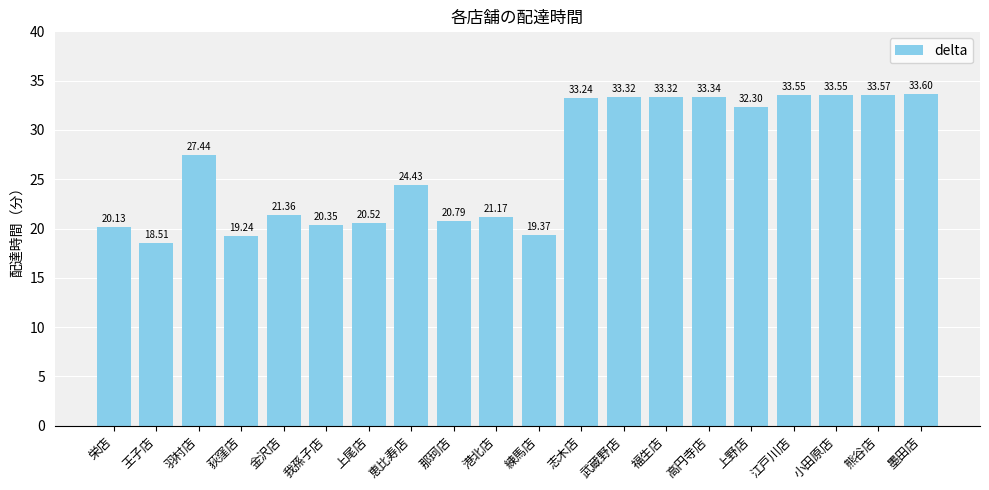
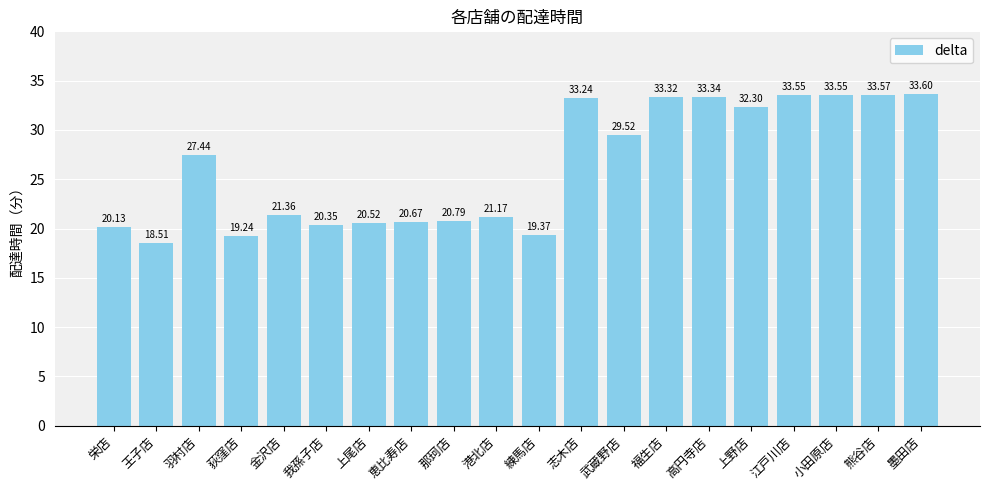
  {
    "栄店": 20.13,
    "王子店": 18.51,
    "羽村店": 27.44,
    "荻窪店": 19.24,
    "金沢店": 21.36,
    "我孫子店": 20.35,
    "上尾店": 20.52,
-   "恵比寿店": 24.43,
+   "恵比寿店": 20.67,
    "那珂店": 20.79,
    "港北店": 21.17,
    "練馬店": 19.37,
    "志木店": 33.24,
-   "武蔵野店": 33.32,
+   "武蔵野店": 29.52,
    "福生店": 33.32,
    "高円寺店": 33.34,
    "上野店": 32.30,
    "江戸川店": 33.55,
    "小田原店": 33.55,
    "熊谷店": 33.57,
    "墨田店": 33.60
  }
